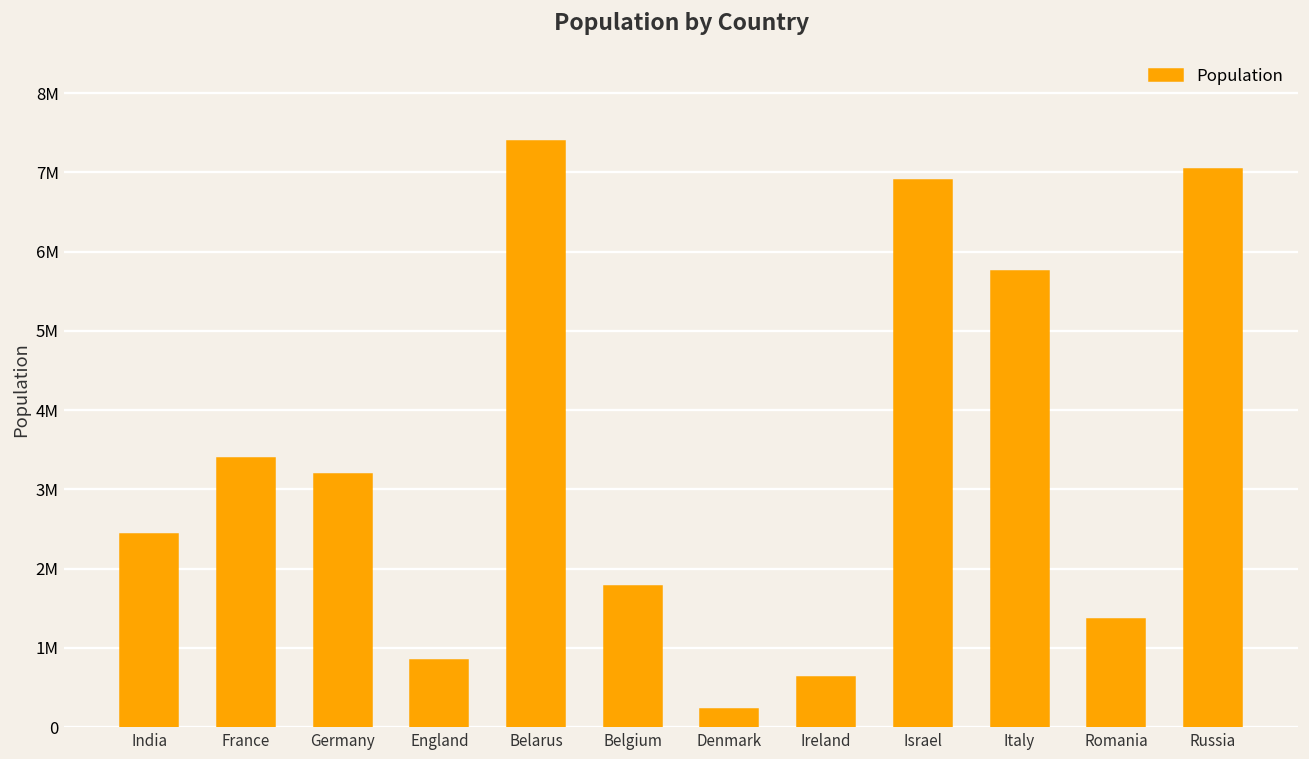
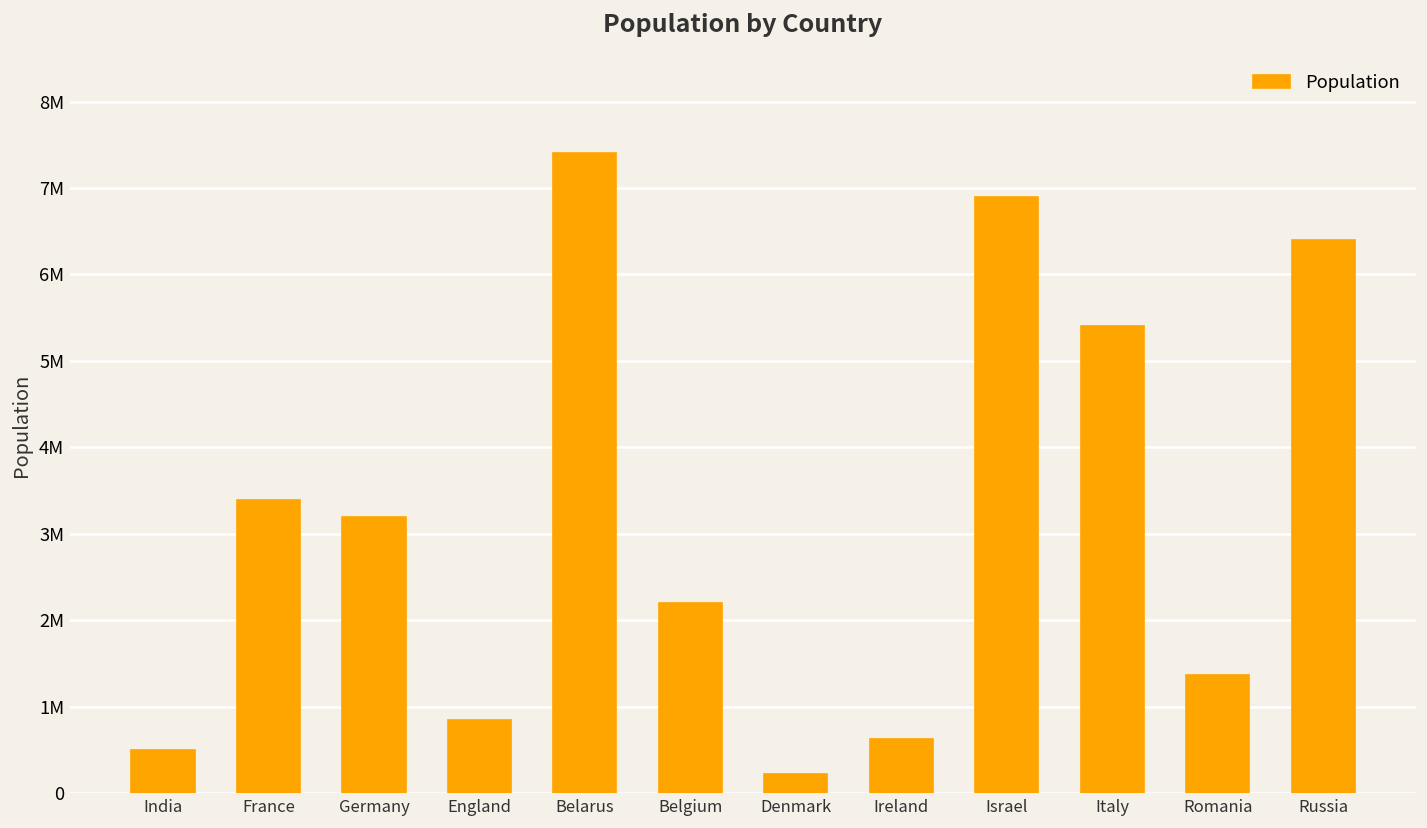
  {
-   "India": 2400000,
+   "India": 500000,
    "France": 3400000,
    "Germany": 3200000,
    "England": 800000,
    "Belarus": 7400000,
-   "Belgium": 1800000,
+   "Belgium": 2200000,
    "Denmark": 200000,
    "Ireland": 600000,
    "Israel": 6900000,
-   "Italy": 5800000,
+   "Italy": 5400000,
    "Romania": 1400000,
-   "Russia": 7000000
+   "Russia": 6400000
  }
